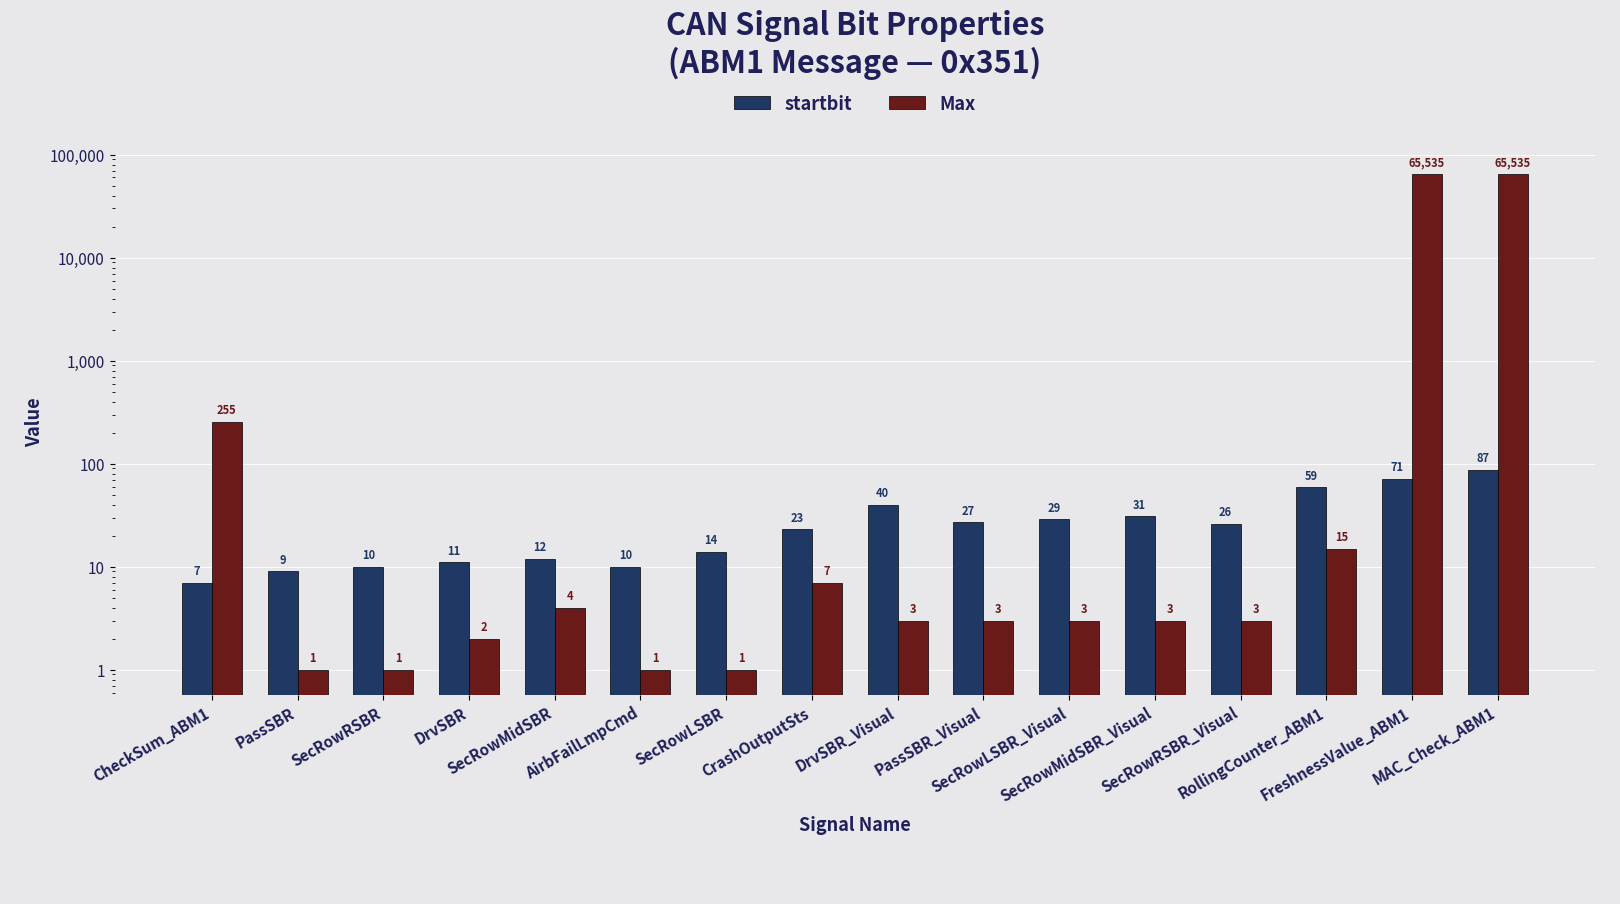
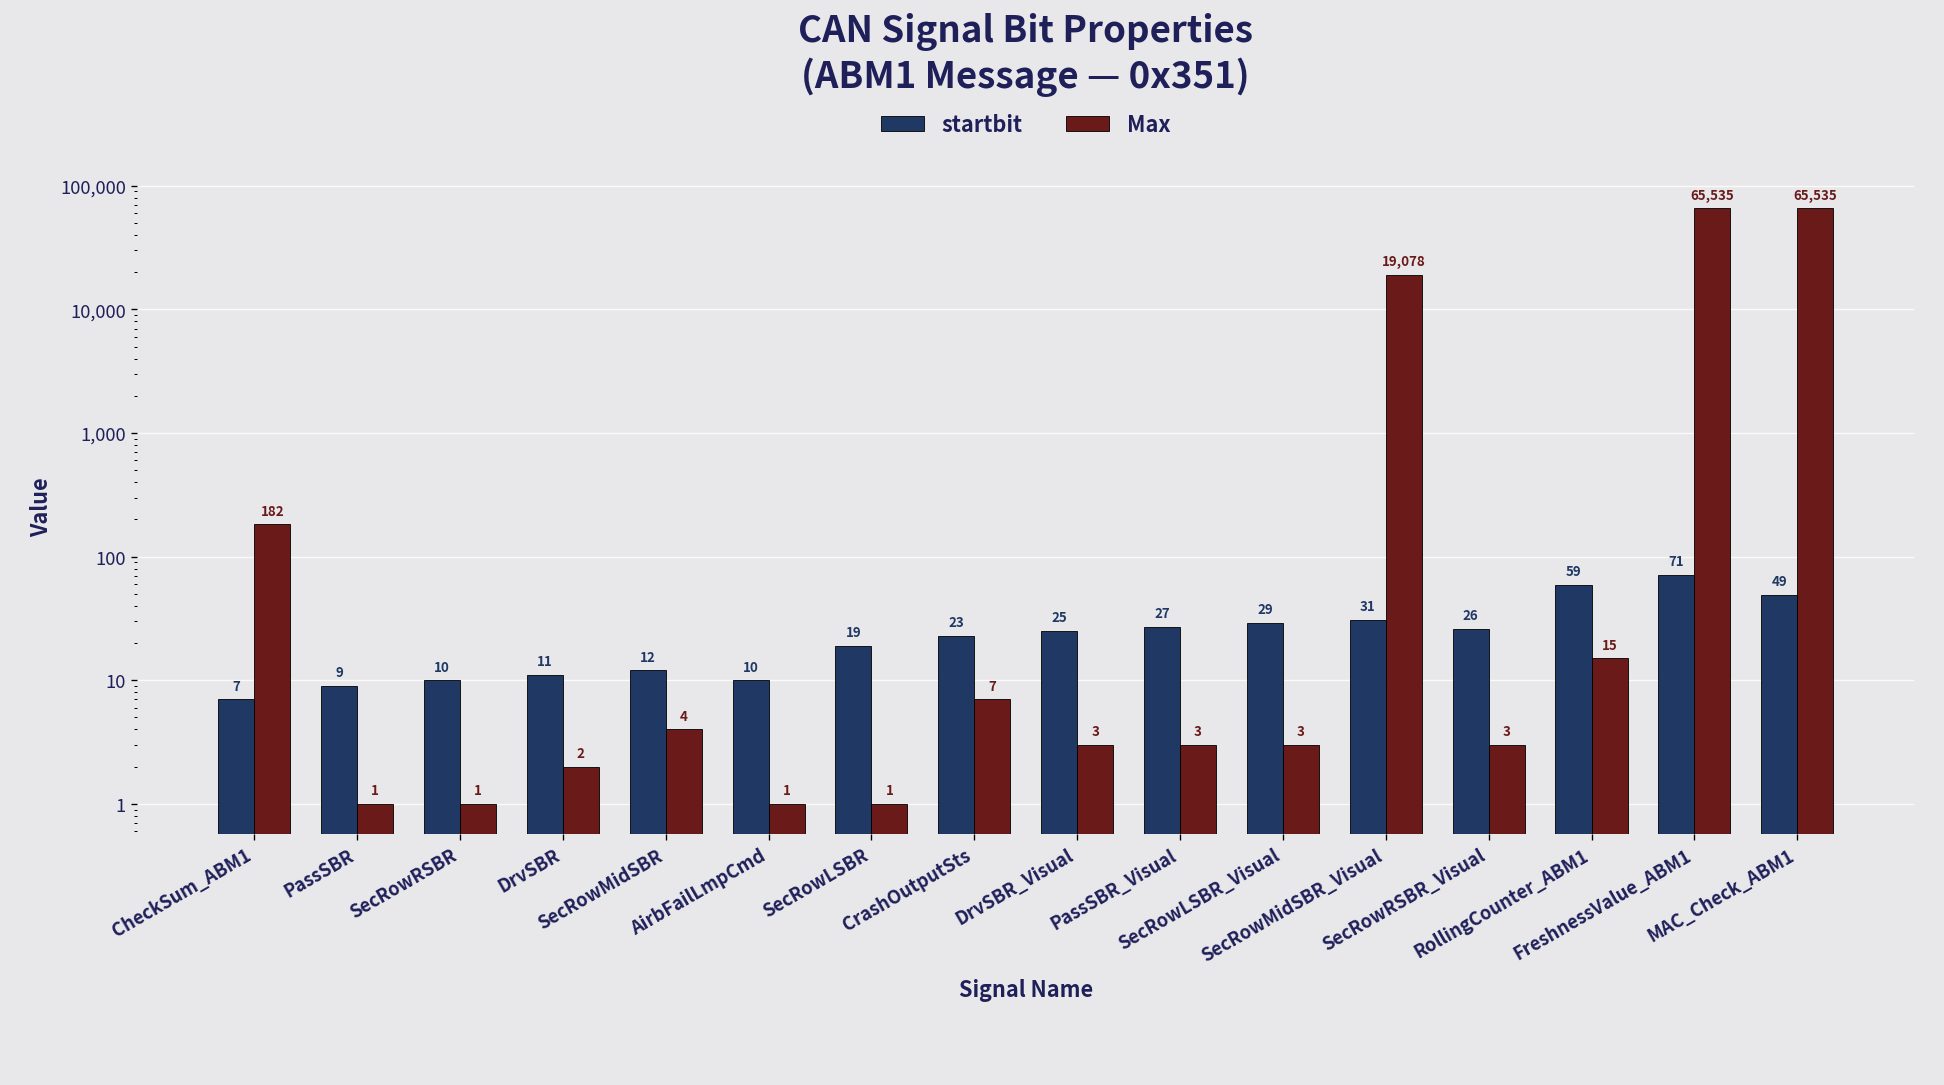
  {
    "startbit": {
      "CheckSum_ABM1": "7",
      "PassSBR": "9",
      "SecRowRSBR": "10",
      "DrvSBR": "11",
      "SecRowMidSBR": "12",
      "AirbFailLmpCmd": "10",
-     "SecRowLSBR": "14",
+     "SecRowLSBR": "19",
      "CrashOutputSts": "23",
-     "DrvSBR_Visual": "40",
+     "DrvSBR_Visual": "25",
      "PassSBR_Visual": "27",
      "SecRowLSBR_Visual": "29",
      "SecRowMidSBR_Visual": "31",
      "SecRowRSBR_Visual": "26",
      "RollingCounter_ABM1": "59",
      "FreshnessValue_ABM1": "71",
-     "MAC_Check_ABM1": "87"
+     "MAC_Check_ABM1": "49"
    },
    "Max": {
-     "CheckSum_ABM1": "255",
+     "CheckSum_ABM1": "182",
      "PassSBR": "1",
      "SecRowRSBR": "1",
      "DrvSBR": "2",
      "SecRowMidSBR": "4",
      "AirbFailLmpCmd": "1",
      "SecRowLSBR": "1",
      "CrashOutputSts": "7",
      "DrvSBR_Visual": "3",
      "PassSBR_Visual": "3",
      "SecRowLSBR_Visual": "3",
-     "SecRowMidSBR_Visual": "3",
+     "SecRowMidSBR_Visual": "19,078",
      "SecRowRSBR_Visual": "3",
      "RollingCounter_ABM1": "15",
      "FreshnessValue_ABM1": "65,535",
      "MAC_Check_ABM1": "65,535"
    }
  }
